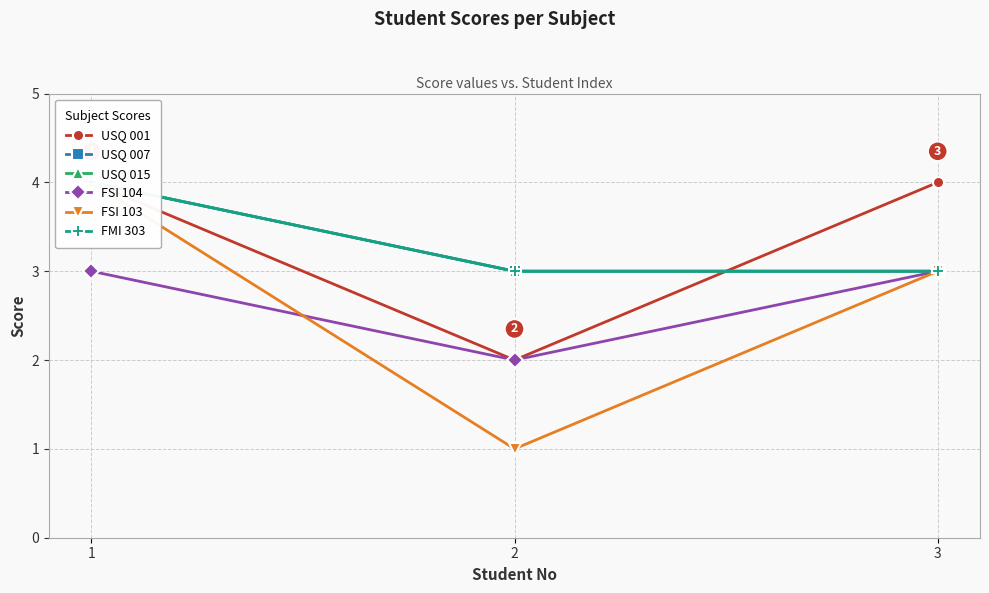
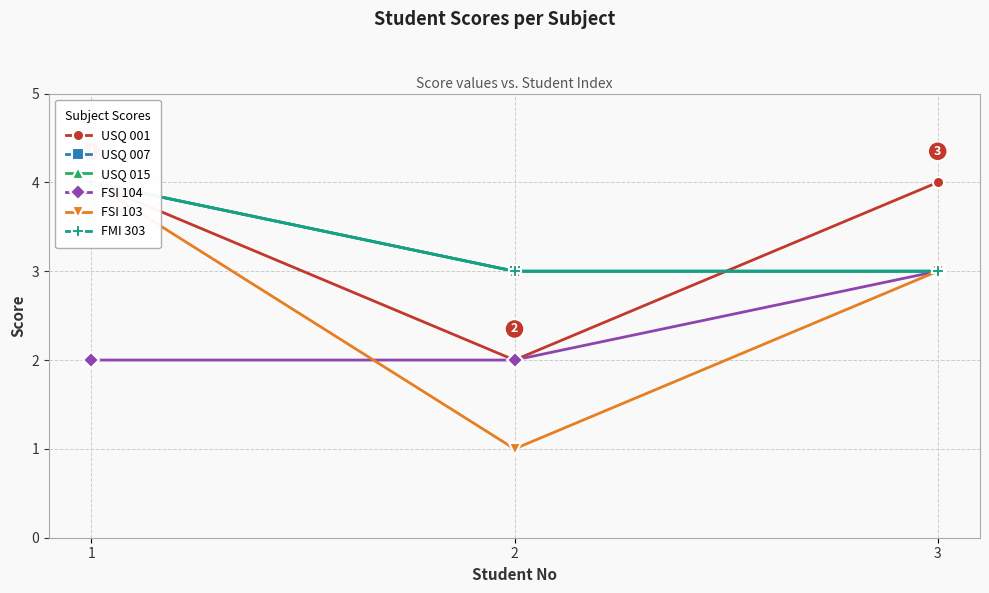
  {
    "FMI 303": {
      "2": 3
    },
    "FSI 104": {
-     "1": 3
+     "1": 2
    },
    "FSI 103": {
      "2": 1
    }
  }
